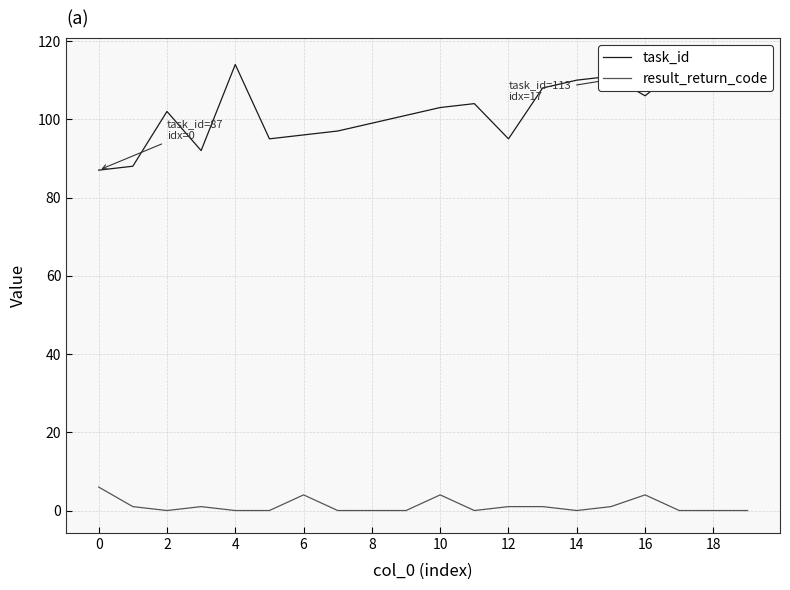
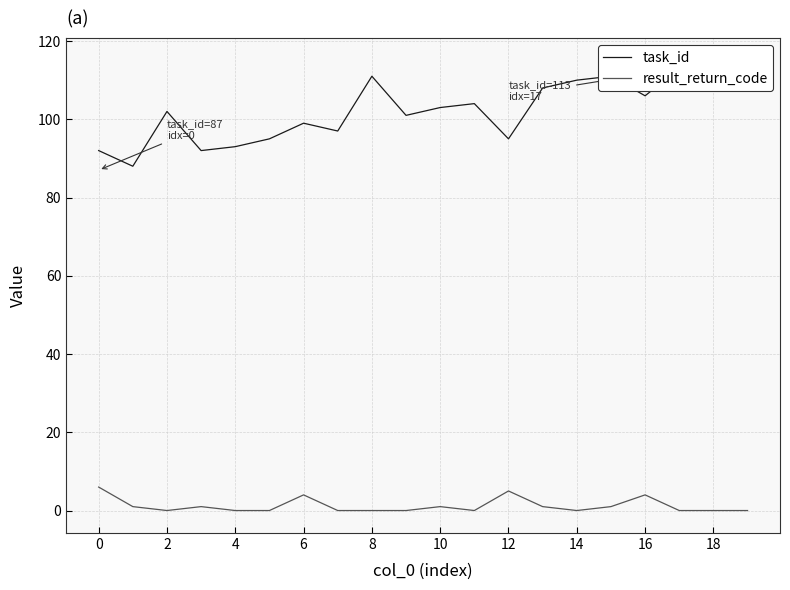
  {
    "task_id": {
-     "0": 87,
+     "0": 92,
      "2": 102,
-     "4": 114,
-     "6": 96,
-     "8": 99,
+     "4": 93,
+     "6": 99,
+     "8": 111,
      "10": 103,
      "12": 95
    },
    "result_return_code": {
      "0": 6,
      "2": 0,
      "4": 0,
      "6": 4,
      "8": 0,
-     "10": 4,
-     "12": 1,
+     "10": 1,
+     "12": 5,
      "14": 0,
      "16": 4,
      "18": 0
    }
  }
